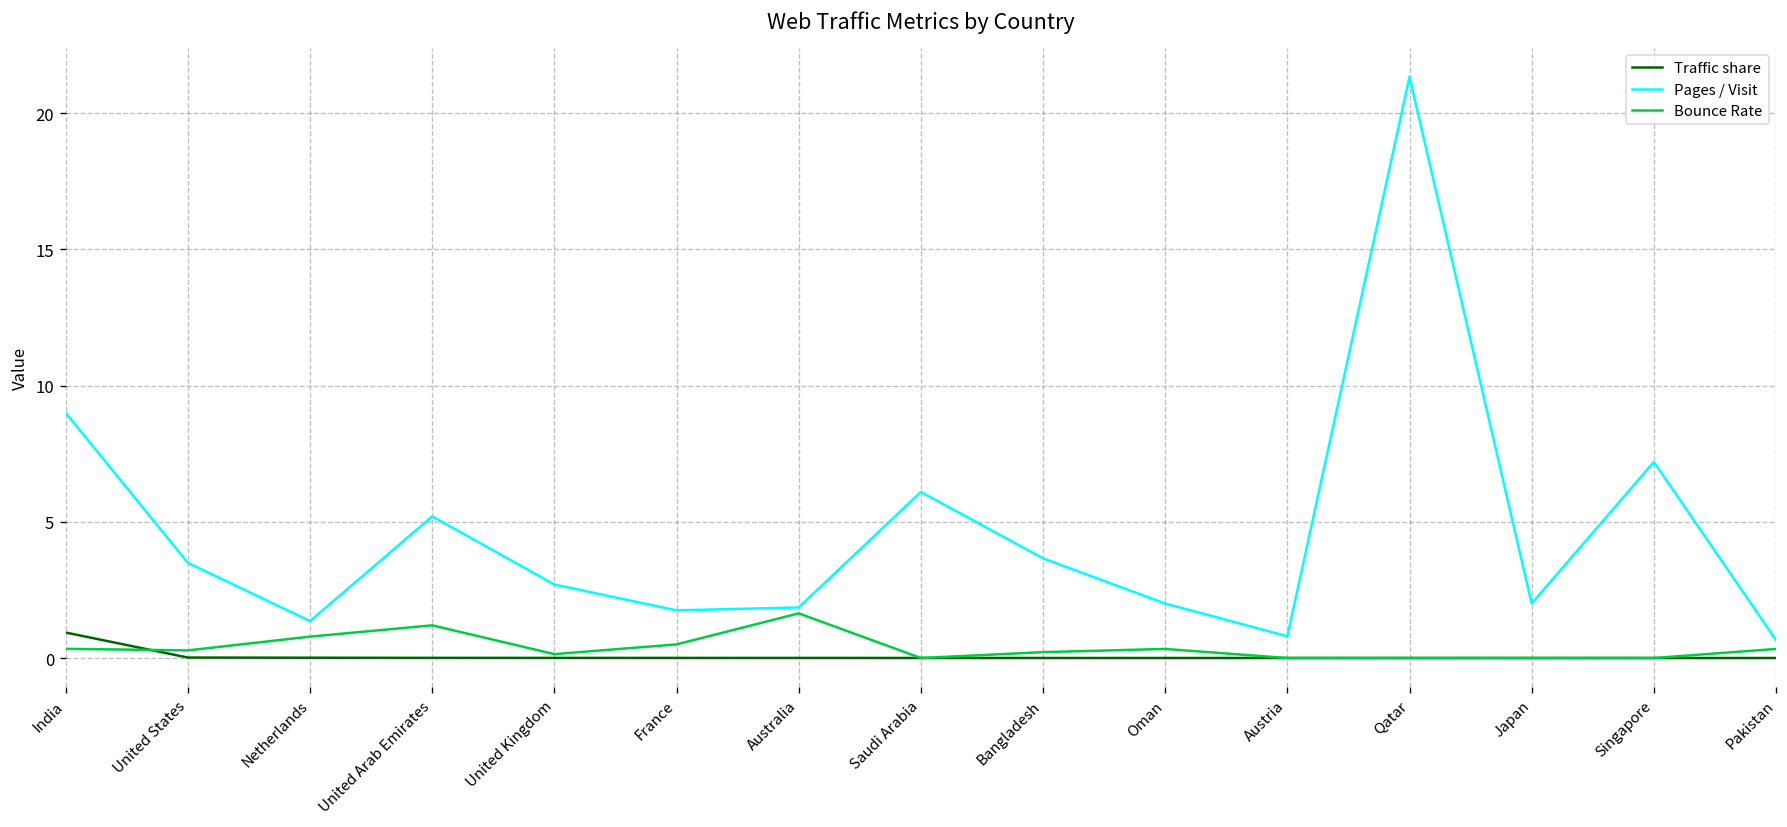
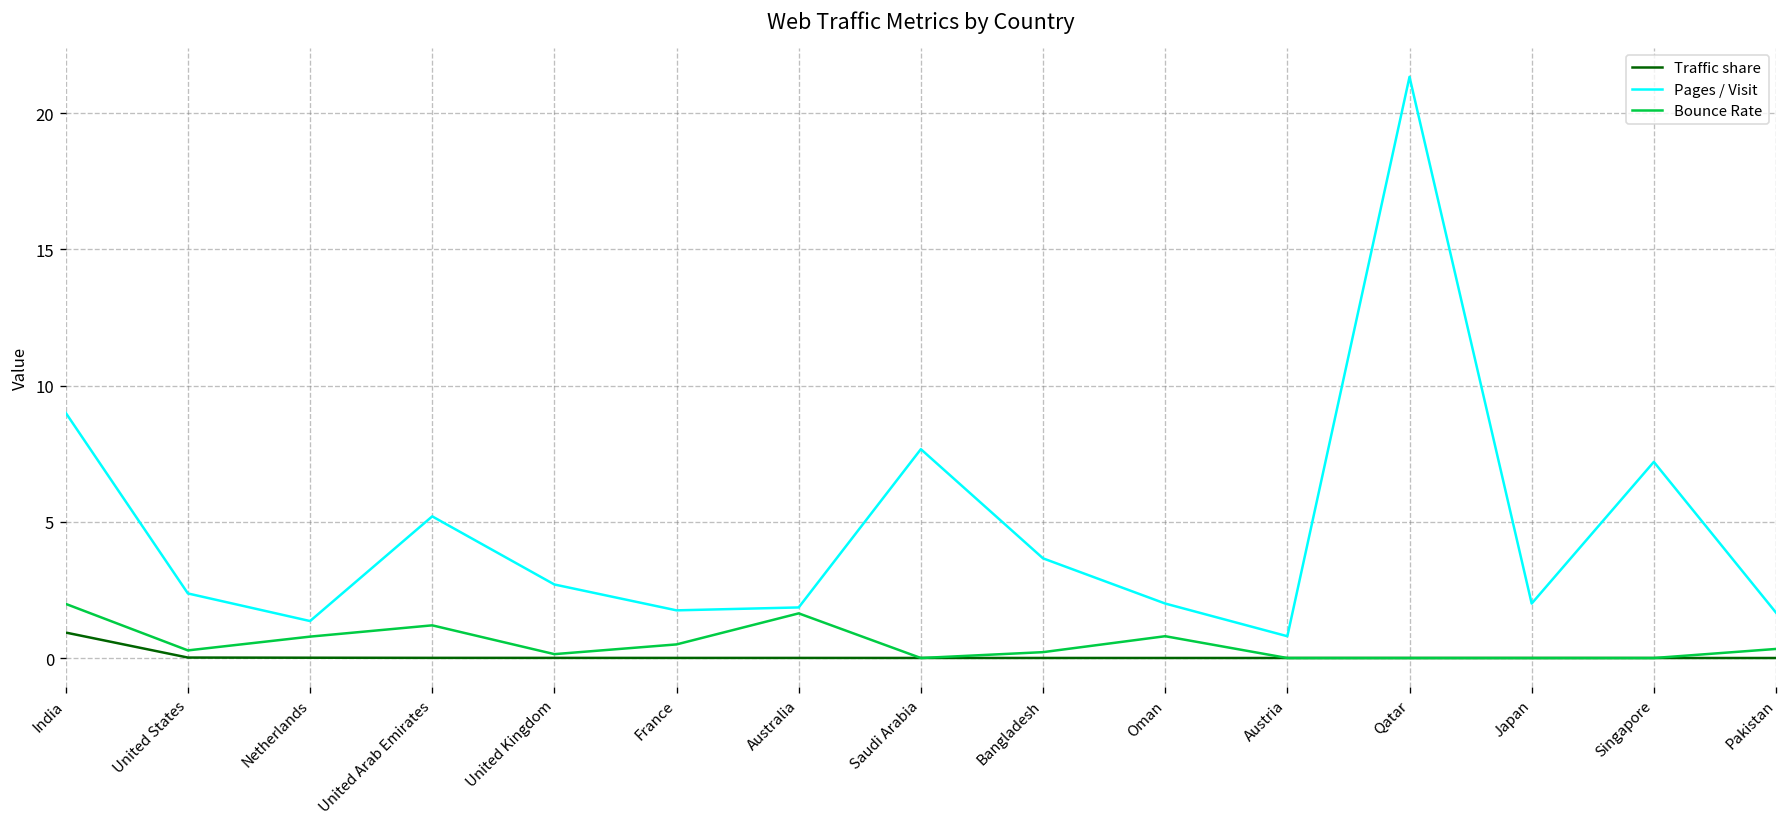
  {
    "Traffic share": {
      "India": 0.9,
      "United States": 0.0,
      "Netherlands": 0.0,
      "United Arab Emirates": 0.0,
      "United Kingdom": 0.0,
      "France": 0.0,
      "Australia": 0.0,
      "Bangladesh": 0.0,
      "Oman": 0.0,
      "Pakistan": 0.0
    },
    "Pages / Visit": {
      "India": 9.0,
-     "United States": 3.5,
+     "United States": 2.4,
      "Netherlands": 1.4,
      "United Arab Emirates": 5.2,
      "United Kingdom": 2.7,
      "France": 1.8,
      "Australia": 1.9,
-     "Saudi Arabia": 6.1,
+     "Saudi Arabia": 7.7,
      "Bangladesh": 3.7,
      "Oman": 2.0,
      "Austria": 0.8,
      "Qatar": 21.3,
      "Japan": 2.0,
      "Singapore": 7.2,
-     "Pakistan": 0.7
+     "Pakistan": 1.7
    },
    "Bounce Rate": {
-     "India": 0.3,
+     "India": 2.0,
      "United States": 0.3,
      "Netherlands": 0.8,
      "United Arab Emirates": 1.2,
      "United Kingdom": 0.1,
      "France": 0.5,
      "Australia": 1.6,
      "Bangladesh": 0.2,
-     "Oman": 0.3,
+     "Oman": 0.8,
      "Pakistan": 0.3
    }
  }
